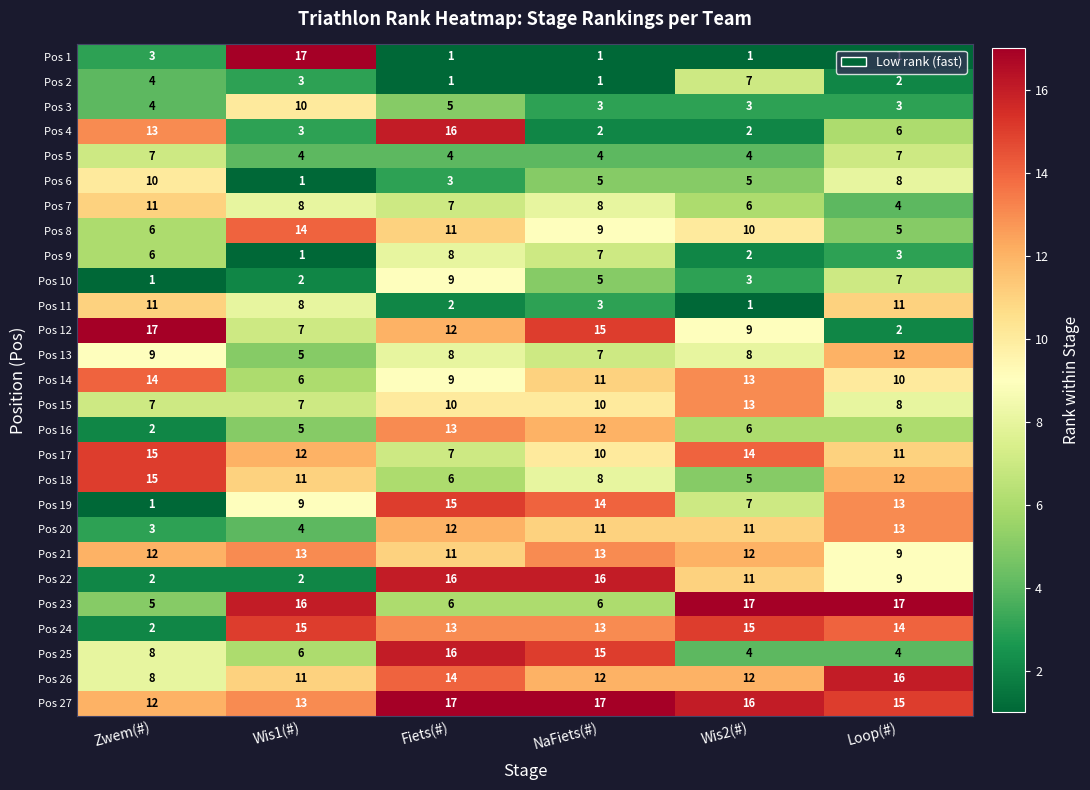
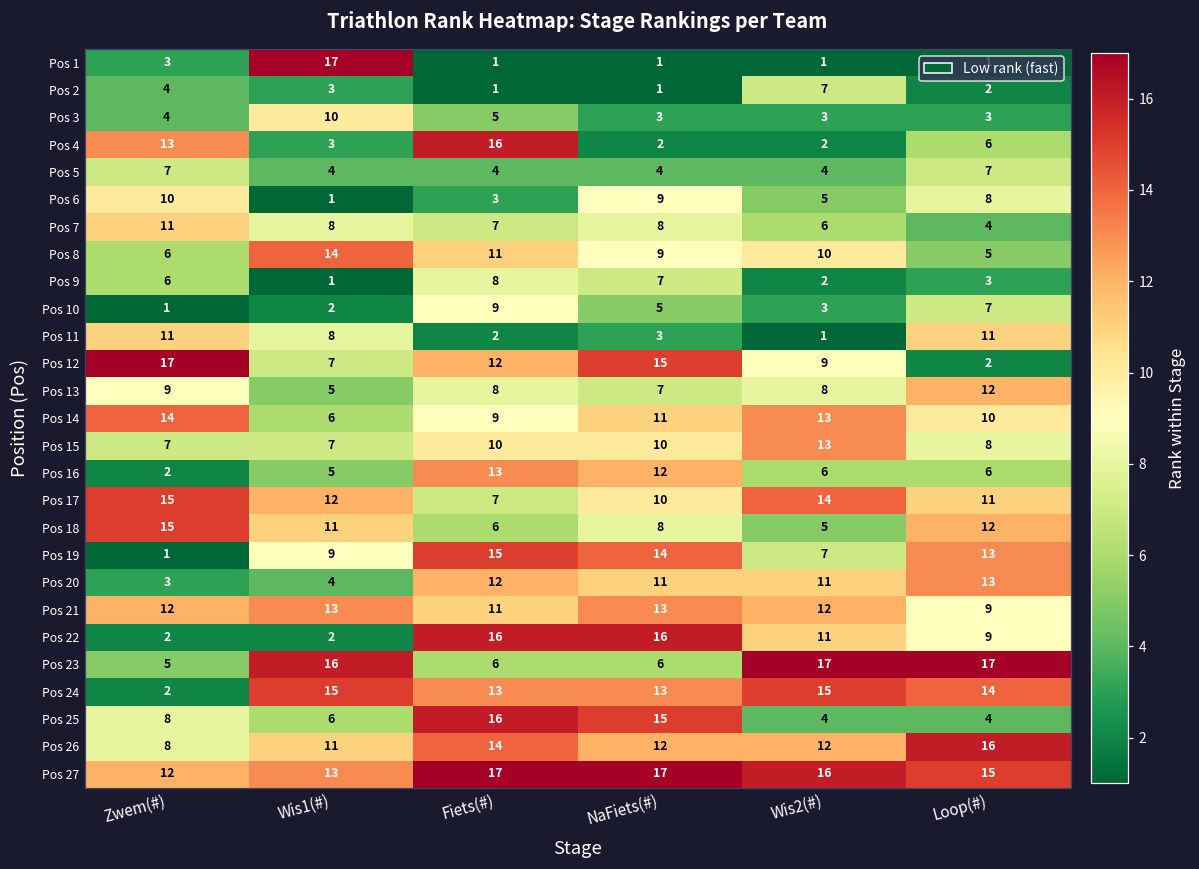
  {
    "Pos 1": {
      "Zwem(#)": 3,
      "Wis1(#)": 17,
      "Fiets(#)": 1,
      "NaFiets(#)": 1,
      "Wis2(#)": 1
    },
    "Pos 2": {
      "Zwem(#)": 4,
      "Wis1(#)": 3,
      "Fiets(#)": 1,
      "NaFiets(#)": 1,
      "Wis2(#)": 7,
      "Loop(#)": 2
    },
    "Pos 3": {
      "Zwem(#)": 4,
      "Wis1(#)": 10,
      "Fiets(#)": 5,
      "NaFiets(#)": 3,
      "Wis2(#)": 3,
      "Loop(#)": 3
    },
    "Pos 4": {
      "Zwem(#)": 13,
      "Wis1(#)": 3,
      "Fiets(#)": 16,
      "NaFiets(#)": 2,
      "Wis2(#)": 2,
      "Loop(#)": 6
    },
    "Pos 5": {
      "Zwem(#)": 7,
      "Wis1(#)": 4,
      "Fiets(#)": 4,
      "NaFiets(#)": 4,
      "Wis2(#)": 4,
      "Loop(#)": 7
    },
    "Pos 6": {
      "Zwem(#)": 10,
      "Wis1(#)": 1,
      "Fiets(#)": 3,
-     "NaFiets(#)": 5,
+     "NaFiets(#)": 9,
      "Wis2(#)": 5,
      "Loop(#)": 8
    },
    "Pos 7": {
      "Zwem(#)": 11,
      "Wis1(#)": 8,
      "Fiets(#)": 7,
      "NaFiets(#)": 8,
      "Wis2(#)": 6,
      "Loop(#)": 4
    },
    "Pos 8": {
      "Zwem(#)": 6,
      "Wis1(#)": 14,
      "Fiets(#)": 11,
      "NaFiets(#)": 9,
      "Wis2(#)": 10,
      "Loop(#)": 5
    },
    "Pos 9": {
      "Zwem(#)": 6,
      "Wis1(#)": 1,
      "Fiets(#)": 8,
      "NaFiets(#)": 7,
      "Wis2(#)": 2,
      "Loop(#)": 3
    },
    "Pos 10": {
      "Zwem(#)": 1,
      "Wis1(#)": 2,
      "Fiets(#)": 9,
      "NaFiets(#)": 5,
      "Wis2(#)": 3,
      "Loop(#)": 7
    },
    "Pos 11": {
      "Zwem(#)": 11,
      "Wis1(#)": 8,
      "Fiets(#)": 2,
      "NaFiets(#)": 3,
      "Wis2(#)": 1,
      "Loop(#)": 11
    },
    "Pos 12": {
      "Zwem(#)": 17,
      "Wis1(#)": 7,
      "Fiets(#)": 12,
      "NaFiets(#)": 15,
      "Wis2(#)": 9,
      "Loop(#)": 2
    },
    "Pos 13": {
      "Zwem(#)": 9,
      "Wis1(#)": 5,
      "Fiets(#)": 8,
      "NaFiets(#)": 7,
      "Wis2(#)": 8,
      "Loop(#)": 12
    },
    "Pos 14": {
      "Zwem(#)": 14,
      "Wis1(#)": 6,
      "Fiets(#)": 9,
      "NaFiets(#)": 11,
      "Wis2(#)": 13,
      "Loop(#)": 10
    },
    "Pos 15": {
      "Zwem(#)": 7,
      "Wis1(#)": 7,
      "Fiets(#)": 10,
      "NaFiets(#)": 10,
      "Wis2(#)": 13,
      "Loop(#)": 8
    },
    "Pos 16": {
      "Zwem(#)": 2,
      "Wis1(#)": 5,
      "Fiets(#)": 13,
      "NaFiets(#)": 12,
      "Wis2(#)": 6,
      "Loop(#)": 6
    },
    "Pos 17": {
      "Zwem(#)": 15,
      "Wis1(#)": 12,
      "Fiets(#)": 7,
      "NaFiets(#)": 10,
      "Wis2(#)": 14,
      "Loop(#)": 11
    },
    "Pos 18": {
      "Zwem(#)": 15,
      "Wis1(#)": 11,
      "Fiets(#)": 6,
      "NaFiets(#)": 8,
      "Wis2(#)": 5,
      "Loop(#)": 12
    },
    "Pos 19": {
      "Zwem(#)": 1,
      "Wis1(#)": 9,
      "Fiets(#)": 15,
      "NaFiets(#)": 14,
      "Wis2(#)": 7,
      "Loop(#)": 13
    },
    "Pos 20": {
      "Zwem(#)": 3,
      "Wis1(#)": 4,
      "Fiets(#)": 12,
      "NaFiets(#)": 11,
      "Wis2(#)": 11,
      "Loop(#)": 13
    },
    "Pos 21": {
      "Zwem(#)": 12,
      "Wis1(#)": 13,
      "Fiets(#)": 11,
      "NaFiets(#)": 13,
      "Wis2(#)": 12,
      "Loop(#)": 9
    },
    "Pos 22": {
      "Zwem(#)": 2,
      "Wis1(#)": 2,
      "Fiets(#)": 16,
      "NaFiets(#)": 16,
      "Wis2(#)": 11,
      "Loop(#)": 9
    },
    "Pos 23": {
      "Zwem(#)": 5,
      "Wis1(#)": 16,
      "Fiets(#)": 6,
      "NaFiets(#)": 6,
      "Wis2(#)": 17,
      "Loop(#)": 17
    },
    "Pos 24": {
      "Zwem(#)": 2,
      "Wis1(#)": 15,
      "Fiets(#)": 13,
      "NaFiets(#)": 13,
      "Wis2(#)": 15,
      "Loop(#)": 14
    },
    "Pos 25": {
      "Zwem(#)": 8,
      "Wis1(#)": 6,
      "Fiets(#)": 16,
      "NaFiets(#)": 15,
      "Wis2(#)": 4,
      "Loop(#)": 4
    },
    "Pos 26": {
      "Zwem(#)": 8,
      "Wis1(#)": 11,
      "Fiets(#)": 14,
      "NaFiets(#)": 12,
      "Wis2(#)": 12,
      "Loop(#)": 16
    },
    "Pos 27": {
      "Zwem(#)": 12,
      "Wis1(#)": 13,
      "Fiets(#)": 17,
      "NaFiets(#)": 17,
      "Wis2(#)": 16,
      "Loop(#)": 15
    }
  }
